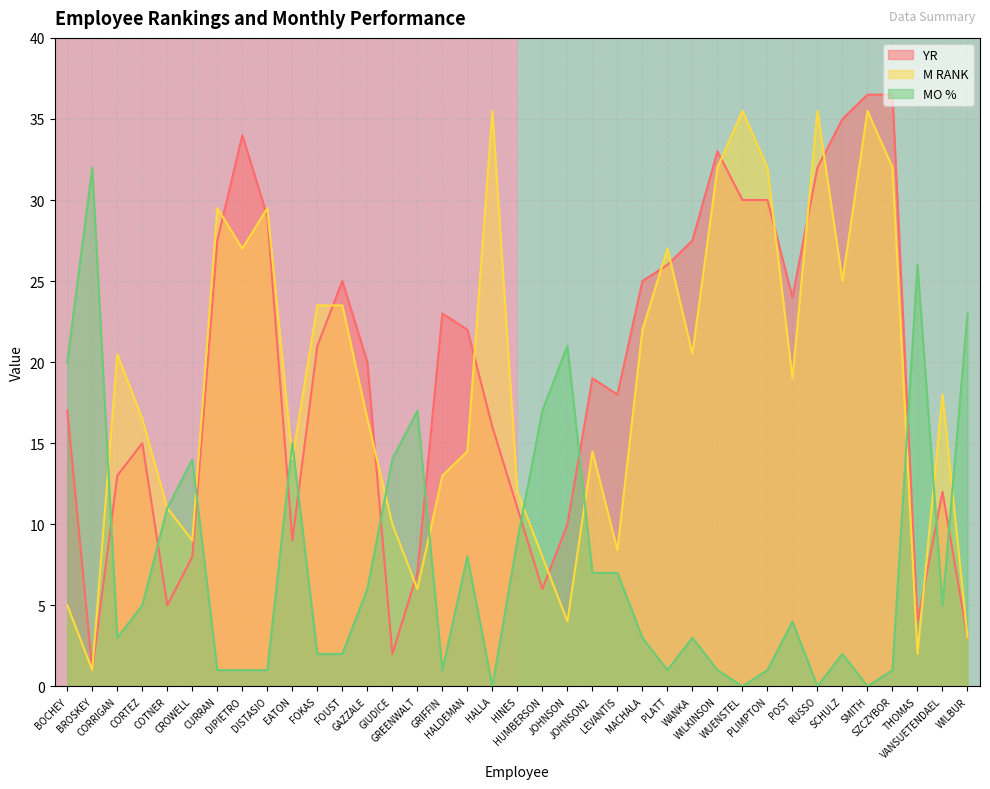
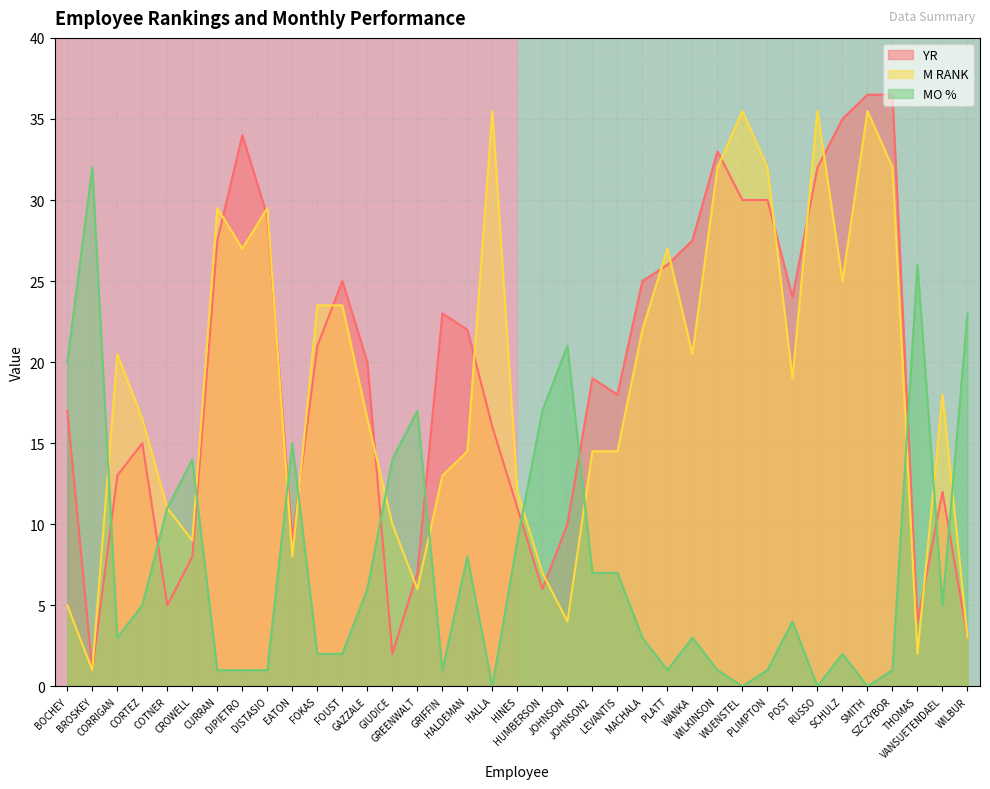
  {
    "YR": {
      "BOCHEY": 17.0,
      "CORRIGAN": 13.0,
      "CORTEZ": 15.0,
      "COTNER": 5.0,
      "CROWELL": 8.0,
      "CURRAN": 27.5,
      "DIPIETRO": 34.0,
      "DISTASIO": 29.0,
      "EATON": 9.0,
      "FOKAS": 21.0,
      "FOUST": 25.0,
      "GAZZALE": 20.0,
      "GIUDICE": 2.0,
      "GREENWALT": 7.0,
      "GRIFFIN": 23.0,
      "HALDEMAN": 22.0,
      "HALLA": 16.0,
      "HINES": 11.0,
      "HUMBERSON": 6.0,
      "JOHNSON": 10.0,
      "JOHNSON2": 19.0,
      "LEVANTIS": 18.0,
      "MACHALA": 25.0,
      "PLATT": 26.0,
      "WANKA": 27.5,
      "WILKINSON": 33.0,
      "WUENSTEL": 30.0,
      "PLIMPTON": 30.0,
      "POST": 24.0,
      "RUSSO": 32.0,
      "SCHULZ": 35.0,
      "SMITH": 36.5,
      "THOMAS": 4.0,
      "VANSUETENDAEL": 12.0
    },
    "M RANK": {
      "BOCHEY": 5.0,
      "CORRIGAN": 20.5,
      "CORTEZ": 16.5,
      "CROWELL": 9.0,
      "CURRAN": 29.5,
      "DIPIETRO": 27.0,
      "DISTASIO": 29.5,
-     "EATON": 14,
+     "EATON": 8,
      "FOKAS": 23.5,
      "FOUST": 23.5,
      "GAZZALE": 16.5,
      "GIUDICE": 10.0,
      "GREENWALT": 6.0,
      "GRIFFIN": 13.0,
      "HALDEMAN": 14.5,
      "HALLA": 35.5,
      "HINES": 12.0,
-     "HUMBERSON": 8,
+     "HUMBERSON": 7,
      "JOHNSON": 4.0,
      "JOHNSON2": 14.5,
-     "LEVANTIS": 8.4,
+     "LEVANTIS": 14.5,
      "MACHALA": 22.0,
      "PLATT": 27.0,
      "WANKA": 20.5,
      "WILKINSON": 32.0,
      "WUENSTEL": 35.5,
      "PLIMPTON": 32.0,
      "POST": 19.0,
      "RUSSO": 35.5,
      "SCHULZ": 25.0,
      "SMITH": 35.5,
      "SZCZYBOR": 32.0,
      "THOMAS": 2.0,
      "VANSUETENDAEL": 18.0
    },
    "MO %": {
      "BOCHEY": 20.0,
      "BROSKEY": 32.0,
      "CORRIGAN": 3.0,
      "CORTEZ": 5.0,
      "CROWELL": 14.0,
      "CURRAN": 1.0,
      "DIPIETRO": 1.0,
      "DISTASIO": 1.0,
      "EATON": 15.0,
      "FOKAS": 2.0,
      "FOUST": 2.0,
      "GAZZALE": 6.0,
      "GIUDICE": 14.0,
      "GREENWALT": 17.0,
      "GRIFFIN": 1.0,
      "HALDEMAN": 8.0,
      "HALLA": 0.0,
      "HINES": 9.0,
      "HUMBERSON": 17.0,
      "JOHNSON": 21.0,
      "JOHNSON2": 7.0,
      "LEVANTIS": 7.0,
      "MACHALA": 3.0,
      "PLATT": 1.0,
      "WANKA": 3.0,
      "WILKINSON": 1.0,
      "WUENSTEL": 0.0,
      "PLIMPTON": 1.0,
      "POST": 4.0,
      "RUSSO": 0.0,
      "SCHULZ": 2.0,
      "SMITH": 0.0,
      "SZCZYBOR": 1.0,
      "THOMAS": 26.0,
      "VANSUETENDAEL": 5.0,
      "WILBUR": 23.0
    }
  }
